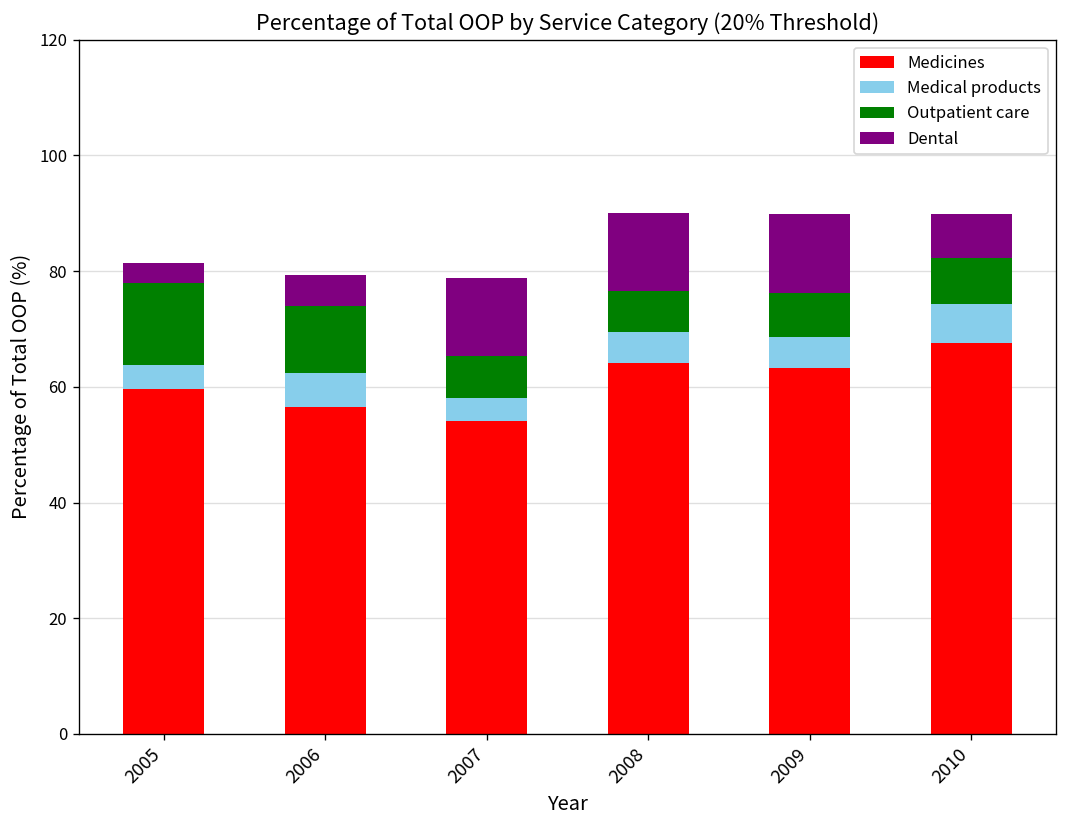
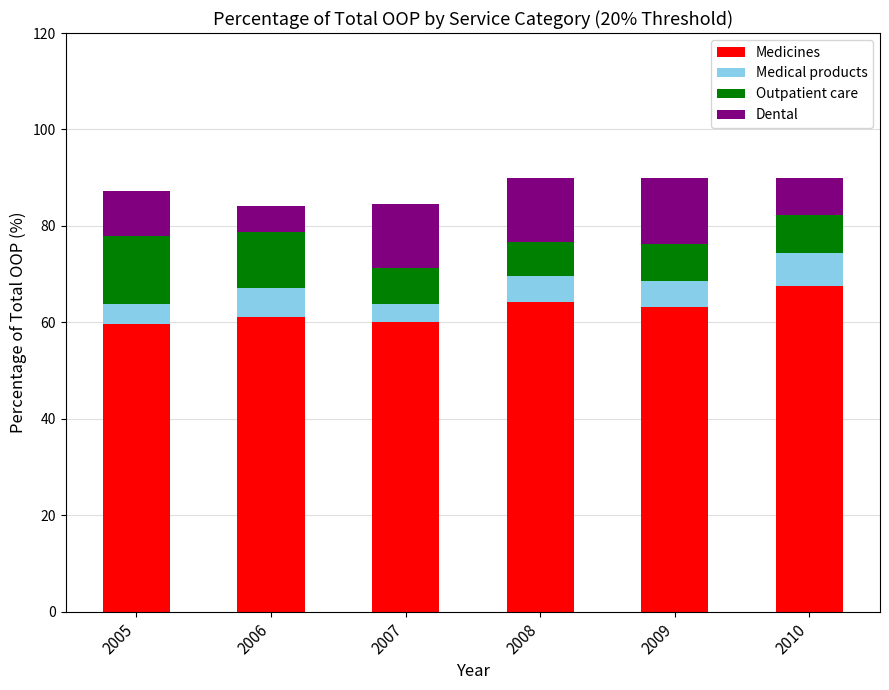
  {
    "Medicines": {
      "2005": 60,
-     "2006": 56,
-     "2007": 54,
+     "2006": 61,
+     "2007": 60,
      "2008": 64,
      "2009": 63,
      "2010": 68
    },
    "Medical products": {
      "2005": 4,
      "2006": 6,
      "2007": 4,
      "2008": 5,
      "2009": 5,
      "2010": 7
    },
    "Outpatient care": {
      "2005": 14,
      "2006": 12,
      "2007": 7,
      "2008": 7,
      "2009": 8,
      "2010": 8
    },
    "Dental": {
-     "2005": 3,
+     "2005": 9,
      "2006": 5,
      "2007": 13,
      "2008": 13,
      "2009": 14,
      "2010": 8
    }
  }
